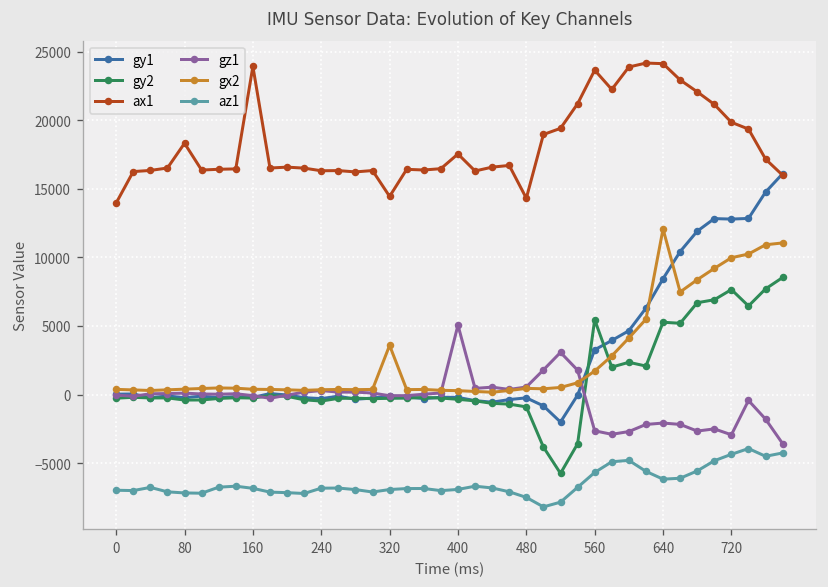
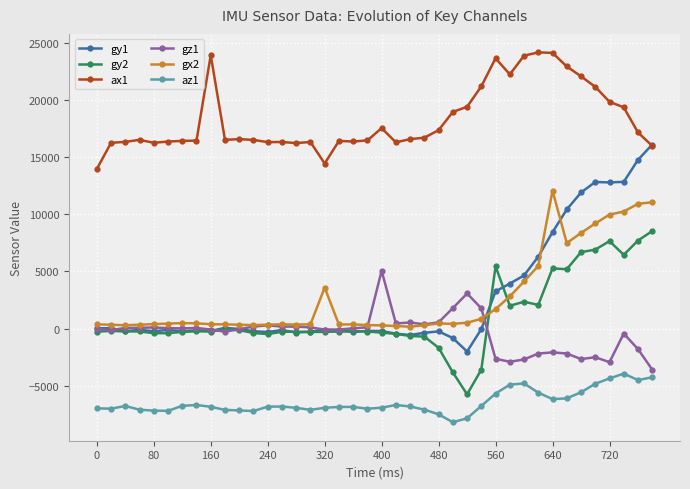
  {
    "gy2": {
      "0": -300,
-     "480": -900,
+     "480": -1700,
      "560": 5500,
      "640": 5300,
      "720": 7700
    },
    "ax1": {
      "0": 14000,
-     "80": 18300,
+     "80": 16300,
      "160": 23900,
      "240": 16300,
      "320": 14400,
      "400": 17500,
-     "480": 14300,
+     "480": 17400,
      "560": 23700,
      "640": 24100,
      "720": 19800
    },
    "gz1": {
      "80": 100,
      "400": 5100,
      "560": -2600,
      "640": -2100,
      "720": -2900
    },
    "gx2": {
      "0": 400,
      "80": 400,
      "160": 400,
      "320": 3600,
      "400": 300,
      "560": 1700,
      "640": 12100,
      "720": 10000
    }
  }
